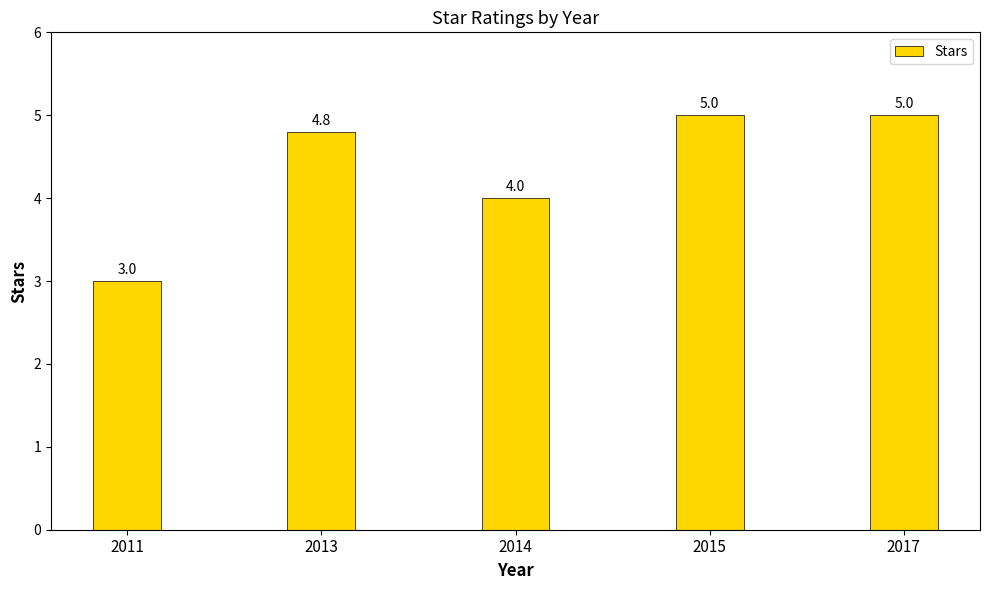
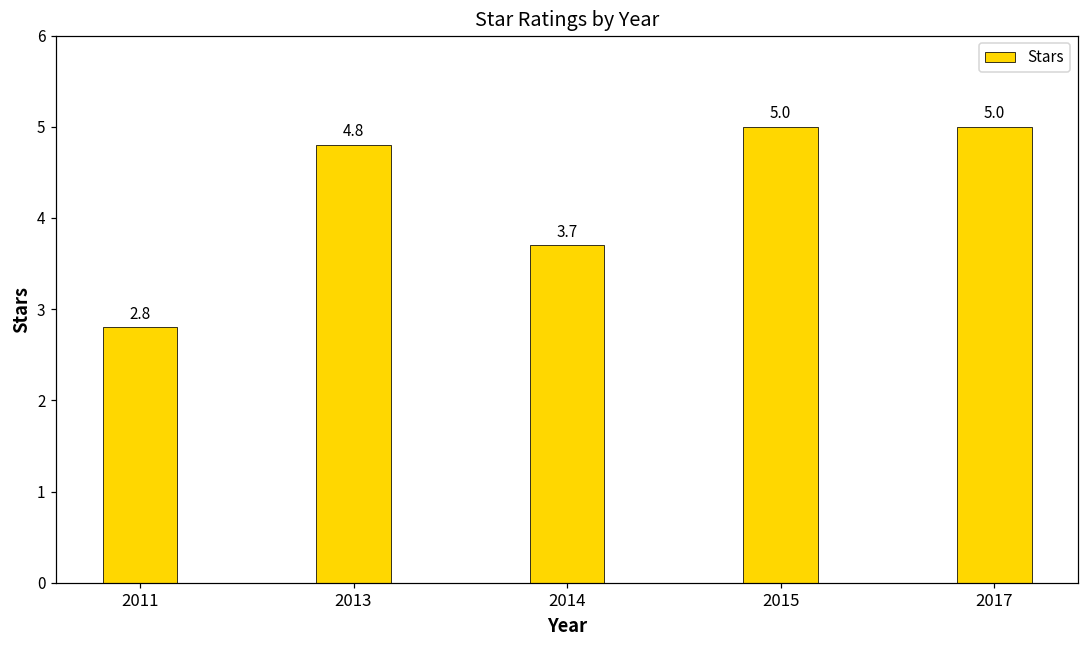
  {
-   "2011": 3.0,
+   "2011": 2.8,
    "2013": 4.8,
-   "2014": 4.0,
+   "2014": 3.7,
    "2015": 5.0,
    "2017": 5.0
  }
